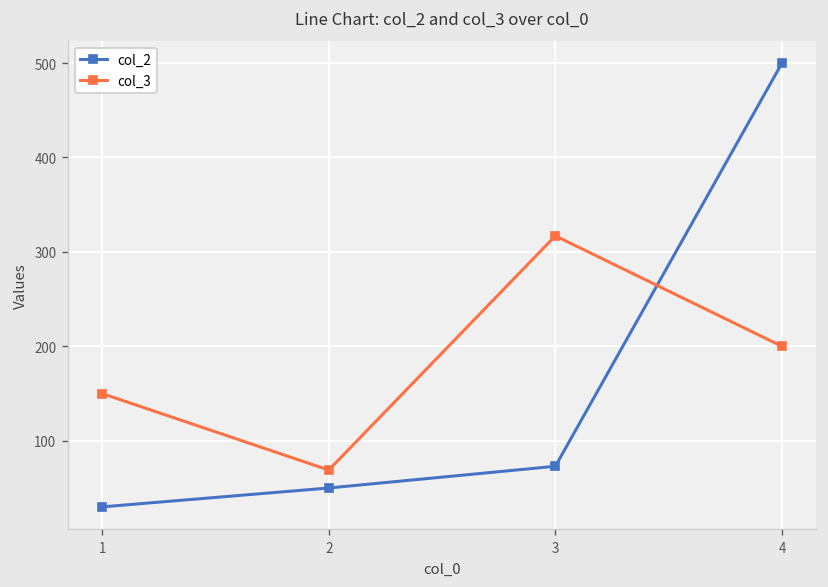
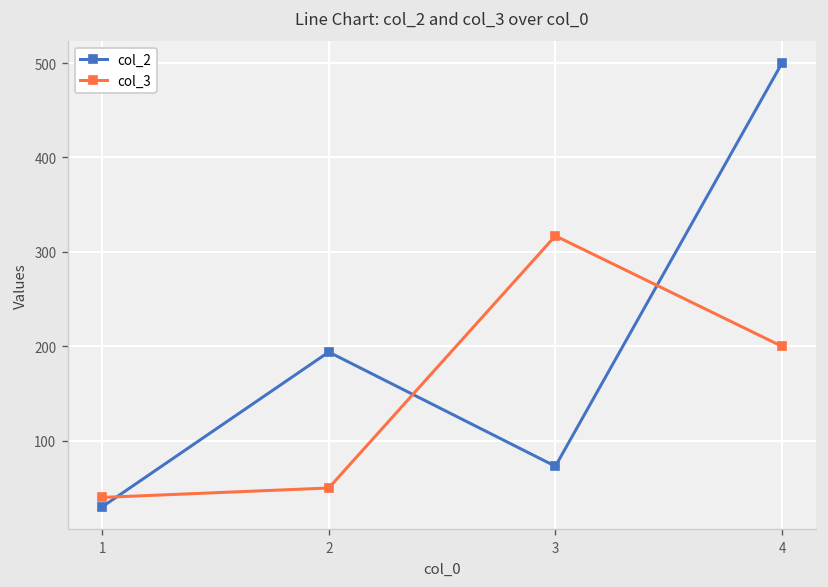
  {
    "col_2": {
      "1": 30,
-     "2": 50,
+     "2": 190,
      "3": 70,
      "4": 500
    },
    "col_3": {
-     "1": 150,
-     "2": 70,
+     "1": 40,
+     "2": 50,
      "3": 320,
      "4": 200
    }
  }
